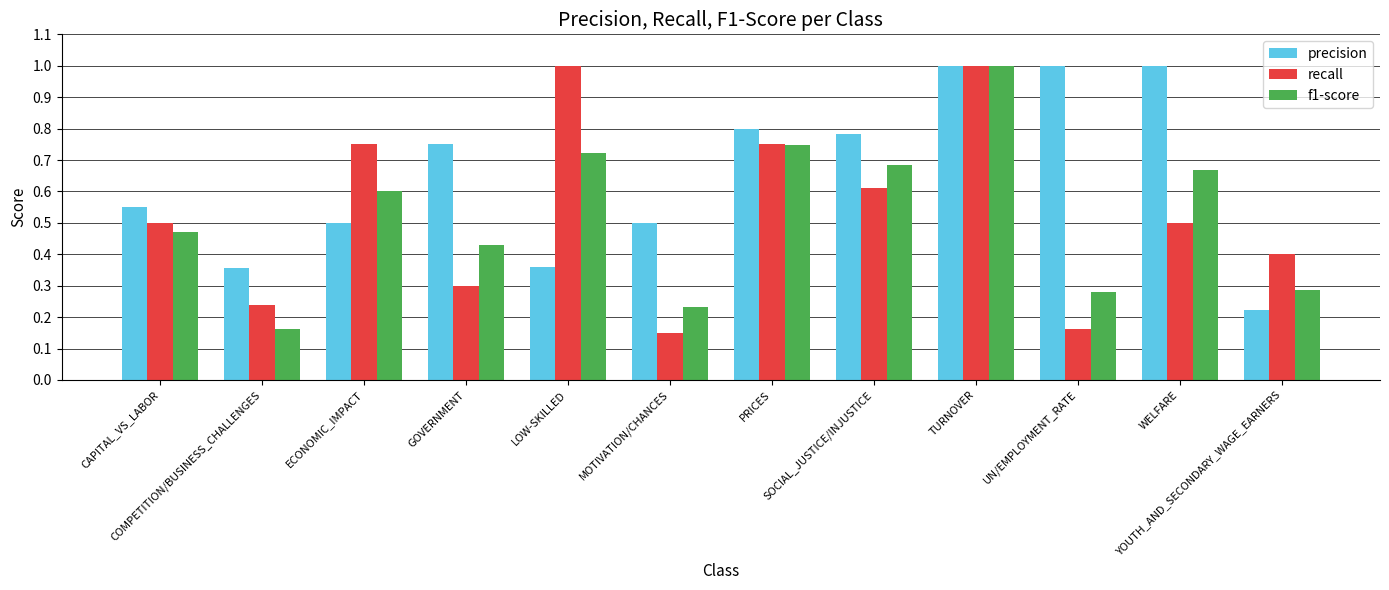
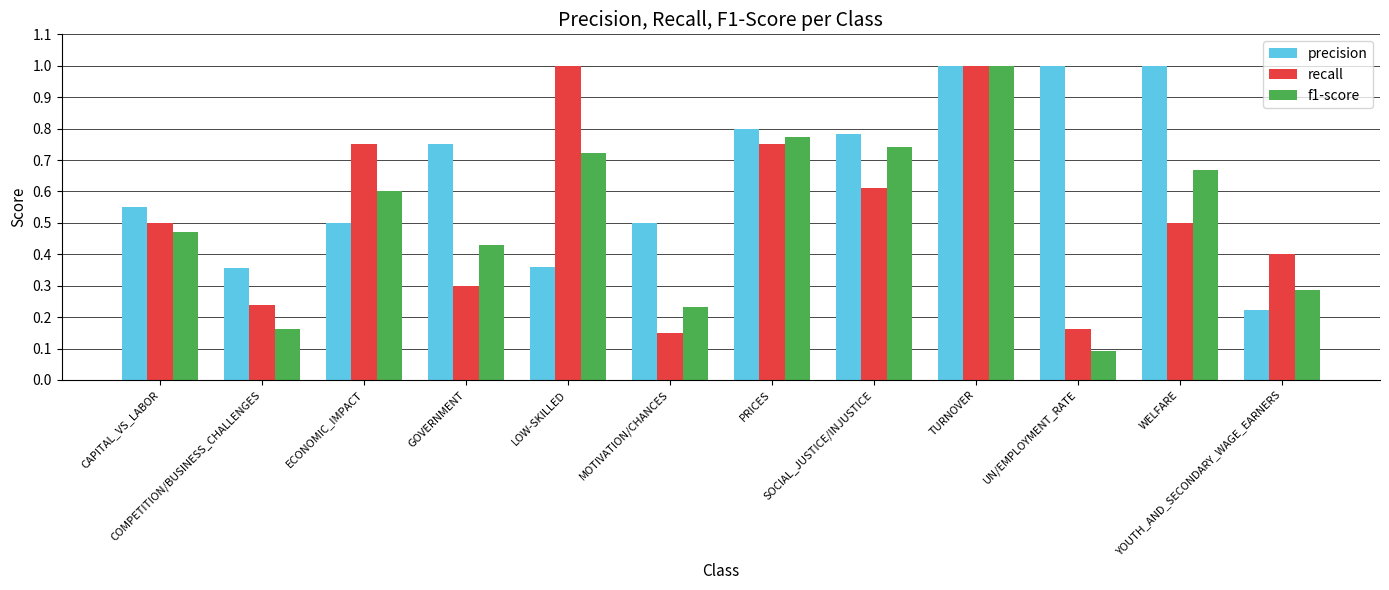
  {
    "precision": {
      "CAPITAL_VS_LABOR": 0.55,
      "COMPETITION/BUSINESS_CHALLENGES": 0.36,
      "ECONOMIC_IMPACT": 0.50,
      "GOVERNMENT": 0.75,
      "LOW-SKILLED": 0.36,
      "MOTIVATION/CHANCES": 0.50,
      "PRICES": 0.80,
      "SOCIAL_JUSTICE/INJUSTICE": 0.78,
      "TURNOVER": 1.00,
      "UN/EMPLOYMENT_RATE": 1.00,
      "WELFARE": 1.00,
      "YOUTH_AND_SECONDARY_WAGE_EARNERS": 0.22
    },
    "recall": {
      "CAPITAL_VS_LABOR": 0.50,
      "COMPETITION/BUSINESS_CHALLENGES": 0.24,
      "ECONOMIC_IMPACT": 0.75,
      "GOVERNMENT": 0.30,
      "LOW-SKILLED": 1.00,
      "MOTIVATION/CHANCES": 0.15,
      "PRICES": 0.75,
      "SOCIAL_JUSTICE/INJUSTICE": 0.61,
      "TURNOVER": 1.00,
      "UN/EMPLOYMENT_RATE": 0.16,
      "WELFARE": 0.50,
      "YOUTH_AND_SECONDARY_WAGE_EARNERS": 0.40
    },
    "f1-score": {
      "CAPITAL_VS_LABOR": 0.47,
      "COMPETITION/BUSINESS_CHALLENGES": 0.16,
      "ECONOMIC_IMPACT": 0.60,
      "GOVERNMENT": 0.43,
      "LOW-SKILLED": 0.72,
      "MOTIVATION/CHANCES": 0.23,
-     "PRICES": 0.75,
-     "SOCIAL_JUSTICE/INJUSTICE": 0.69,
+     "PRICES": 0.77,
+     "SOCIAL_JUSTICE/INJUSTICE": 0.74,
      "TURNOVER": 1.00,
-     "UN/EMPLOYMENT_RATE": 0.28,
+     "UN/EMPLOYMENT_RATE": 0.09,
      "WELFARE": 0.67,
      "YOUTH_AND_SECONDARY_WAGE_EARNERS": 0.29
    }
  }
